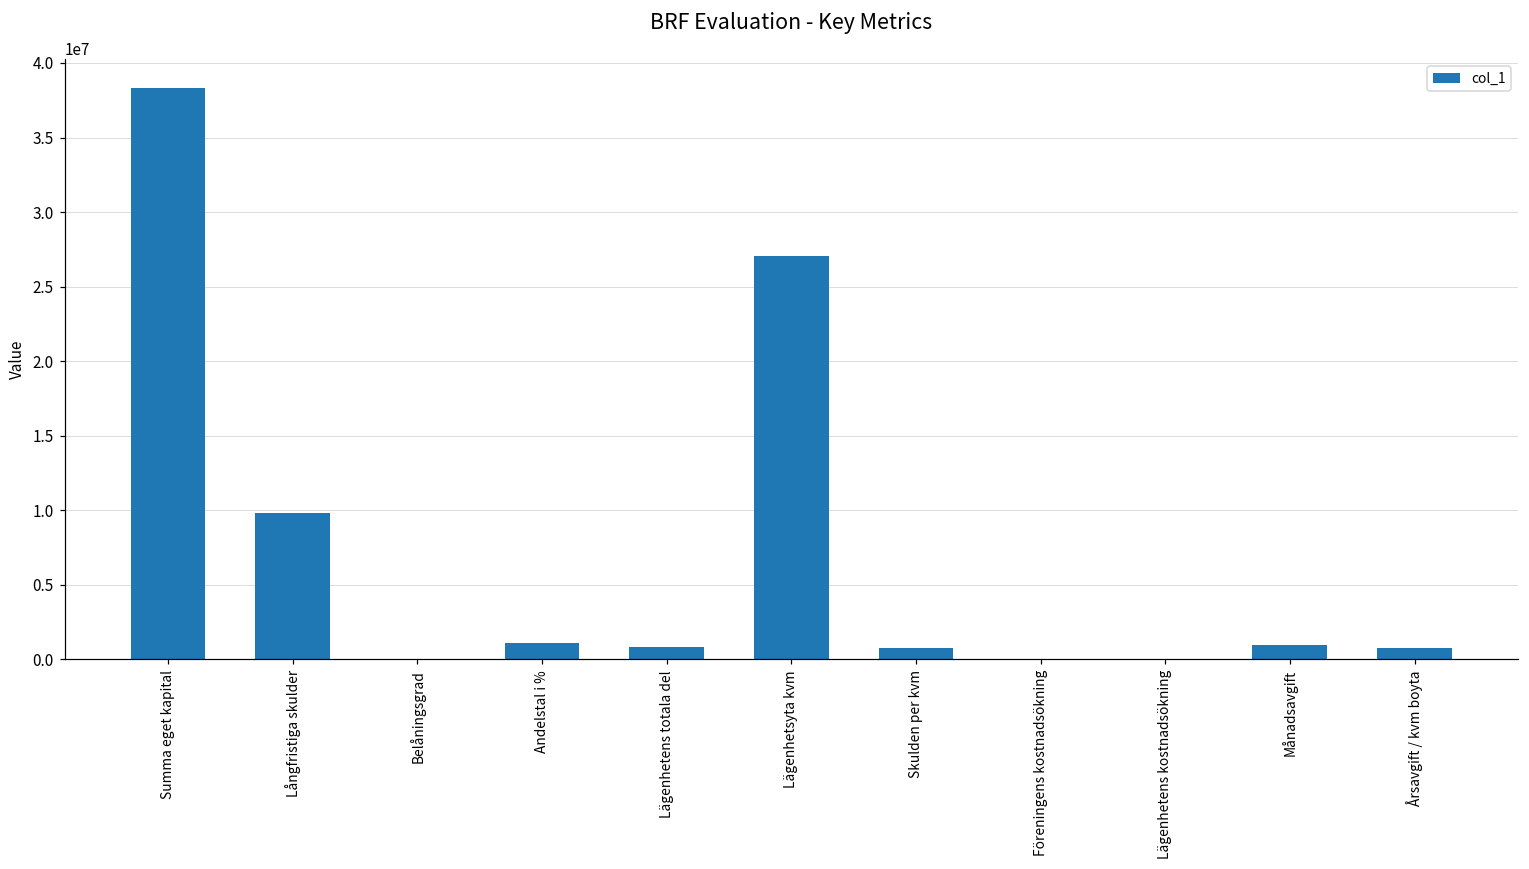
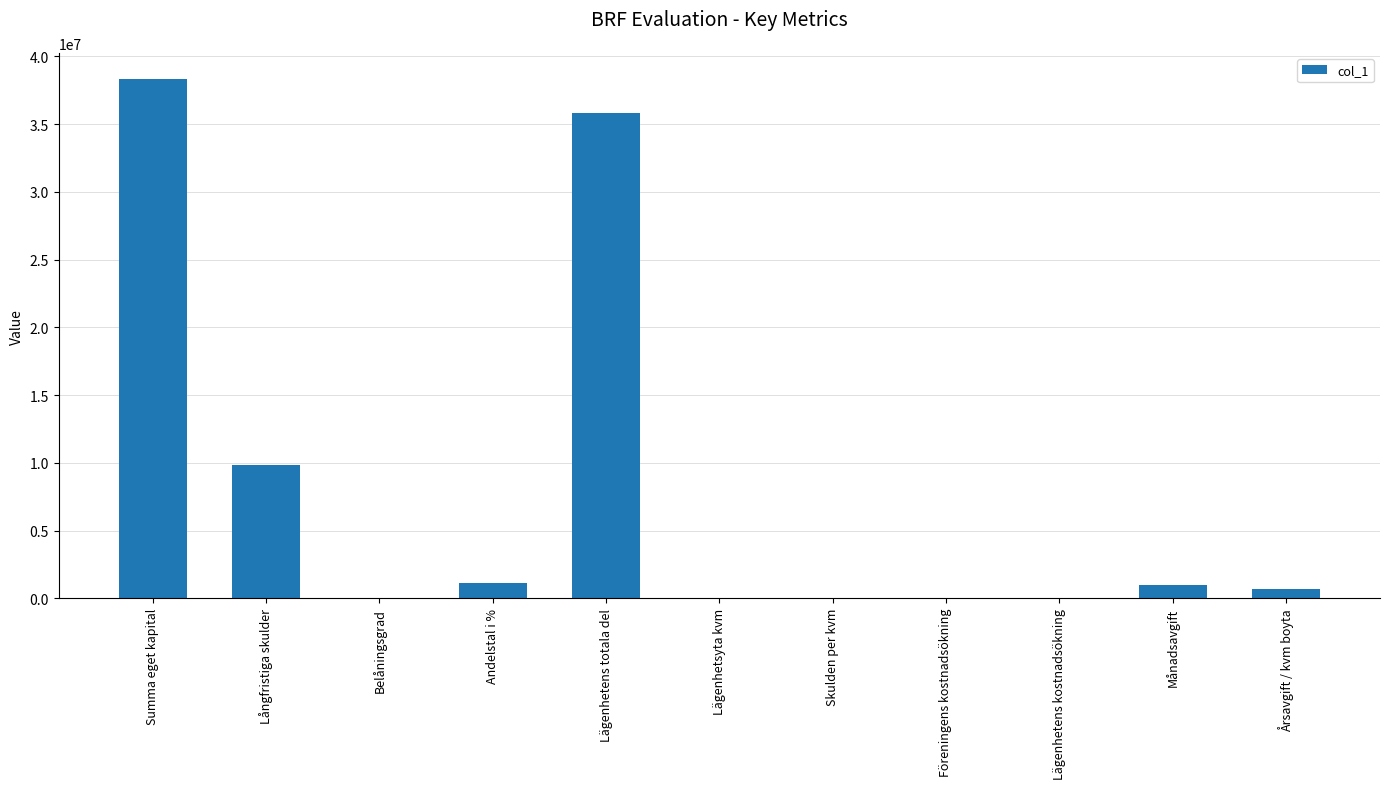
  {
    "Summa eget kapital": 38300000,
    "Långfristiga skulder": 9800000,
    "Andelstal i %": 1100000,
-   "Lägenhetens totala del": 800000,
-   "Lägenhetsyta kvm": 27100000,
-   "Skulden per kvm": 700000,
+   "Lägenhetens totala del": 35800000,
+   "Lägenhetsyta kvm": 0,
+   "Skulden per kvm": 0,
    "Månadsavgift": 1000000,
    "Årsavgift / kvm boyta": 700000
  }
